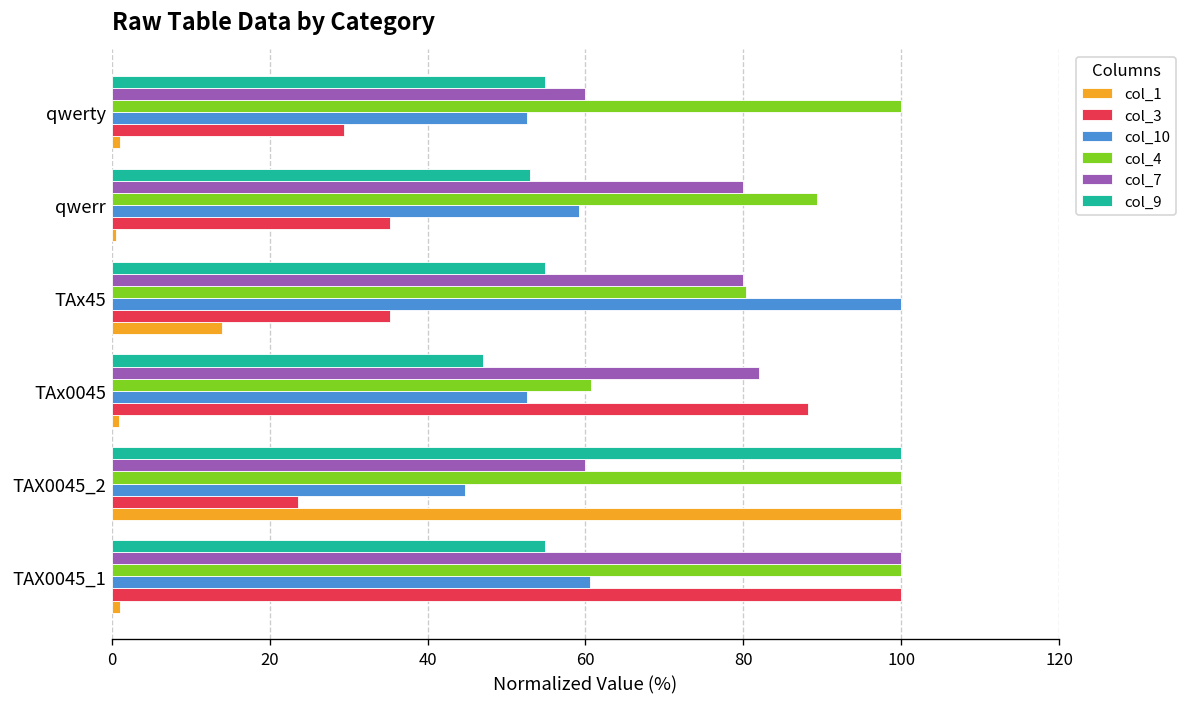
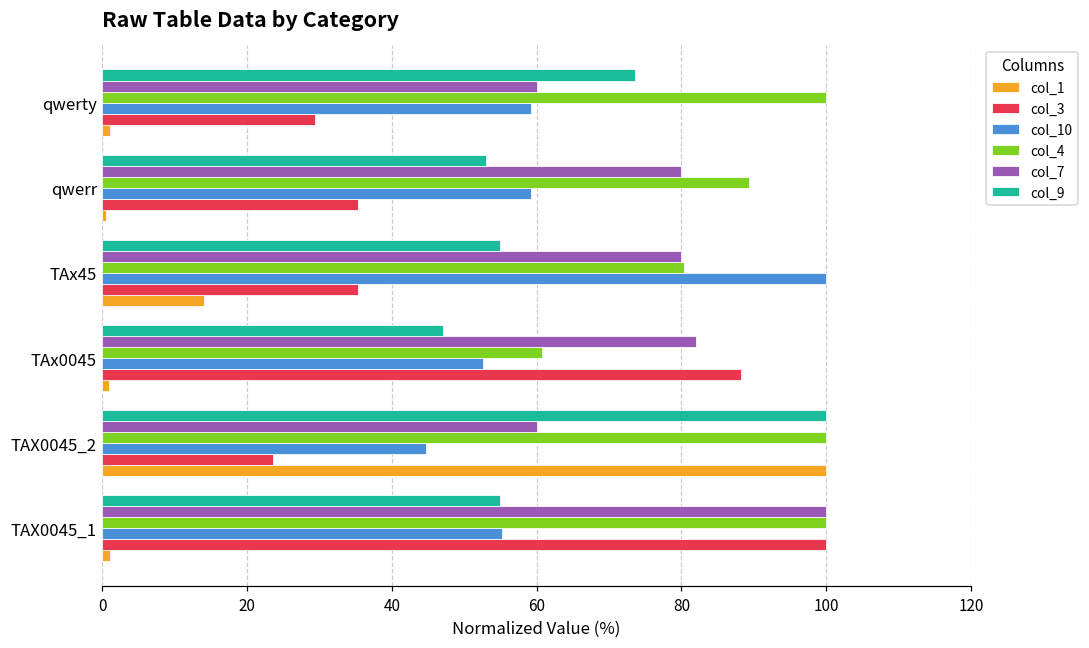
  {
    "col_1": {
      "qwerty": 1,
      "qwerr": 1,
      "TAx45": 14,
      "TAx0045": 1,
      "TAX0045_2": 100,
      "TAX0045_1": 1
    },
    "col_3": {
      "qwerty": 29,
      "qwerr": 35,
      "TAx45": 35,
      "TAx0045": 88,
      "TAX0045_2": 24,
      "TAX0045_1": 100
    },
    "col_10": {
-     "qwerty": 53,
+     "qwerty": 59,
      "qwerr": 59,
      "TAx45": 100,
      "TAx0045": 53,
      "TAX0045_2": 45,
-     "TAX0045_1": 61
+     "TAX0045_1": 55
    },
    "col_4": {
      "qwerty": 100,
      "qwerr": 89,
      "TAx45": 80,
      "TAx0045": 61,
      "TAX0045_2": 100,
      "TAX0045_1": 100
    },
    "col_7": {
      "qwerty": 60,
      "qwerr": 80,
      "TAx45": 80,
      "TAx0045": 82,
      "TAX0045_2": 60,
      "TAX0045_1": 100
    },
    "col_9": {
-     "qwerty": 55,
+     "qwerty": 74,
      "qwerr": 53,
      "TAx45": 55,
      "TAx0045": 47,
      "TAX0045_2": 100,
      "TAX0045_1": 55
    }
  }
